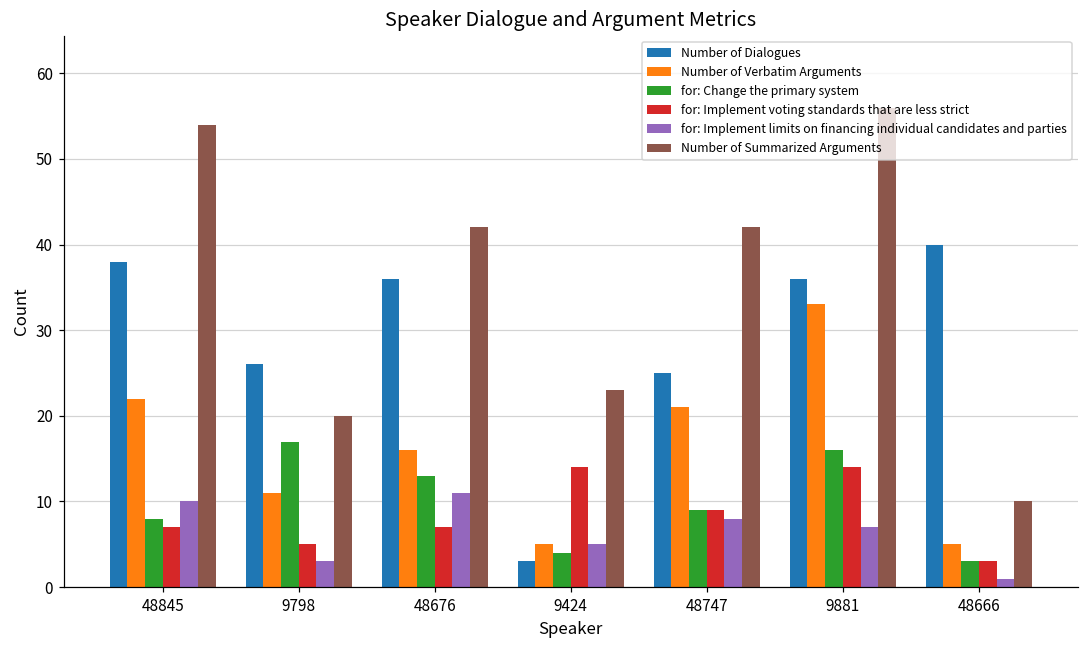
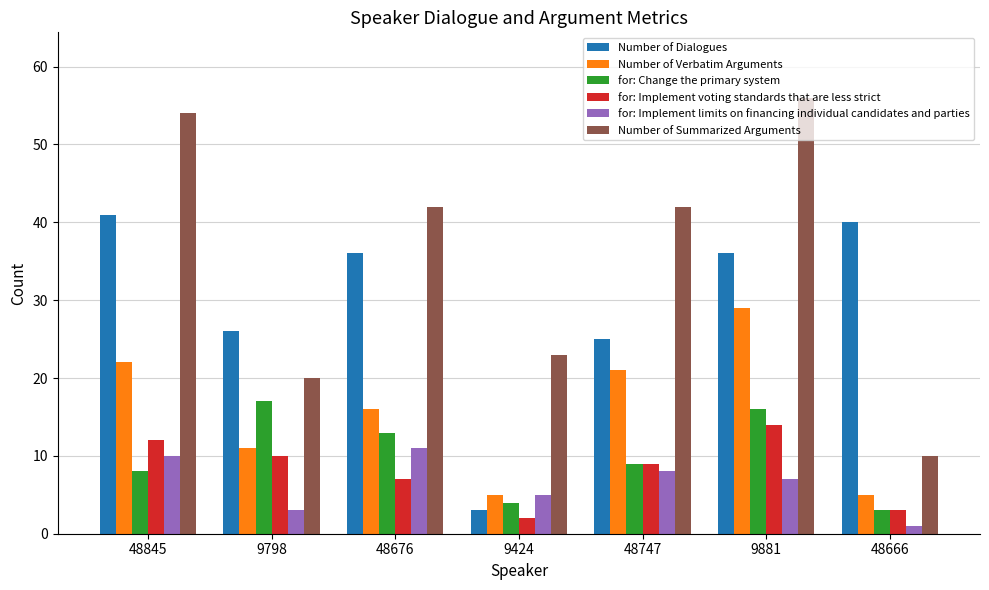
  {
    "Number of Dialogues": {
-     "48845": 38,
+     "48845": 41,
      "9798": 26,
      "48676": 36,
      "9424": 3,
      "48747": 25,
      "9881": 36,
      "48666": 40
    },
    "Number of Verbatim Arguments": {
      "48845": 22,
      "9798": 11,
      "48676": 16,
      "9424": 5,
      "48747": 21,
-     "9881": 33,
+     "9881": 29,
      "48666": 5
    },
    "for: Change the primary system": {
      "48845": 8,
      "9798": 17,
      "48676": 13,
      "9424": 4,
      "48747": 9,
      "9881": 16,
      "48666": 3
    },
    "for: Implement voting standards that are less strict": {
-     "48845": 7,
-     "9798": 5,
+     "48845": 12,
+     "9798": 10,
      "48676": 7,
-     "9424": 14,
+     "9424": 2,
      "48747": 9,
      "9881": 14,
      "48666": 3
    },
    "for: Implement limits on financing individual candidates and parties": {
      "48845": 10,
      "9798": 3,
      "48676": 11,
      "9424": 5,
      "48747": 8,
      "9881": 7,
      "48666": 1
    },
    "Number of Summarized Arguments": {
      "48845": 54,
      "9798": 20,
      "48676": 42,
      "9424": 23,
      "48747": 42,
      "48666": 10
    }
  }
